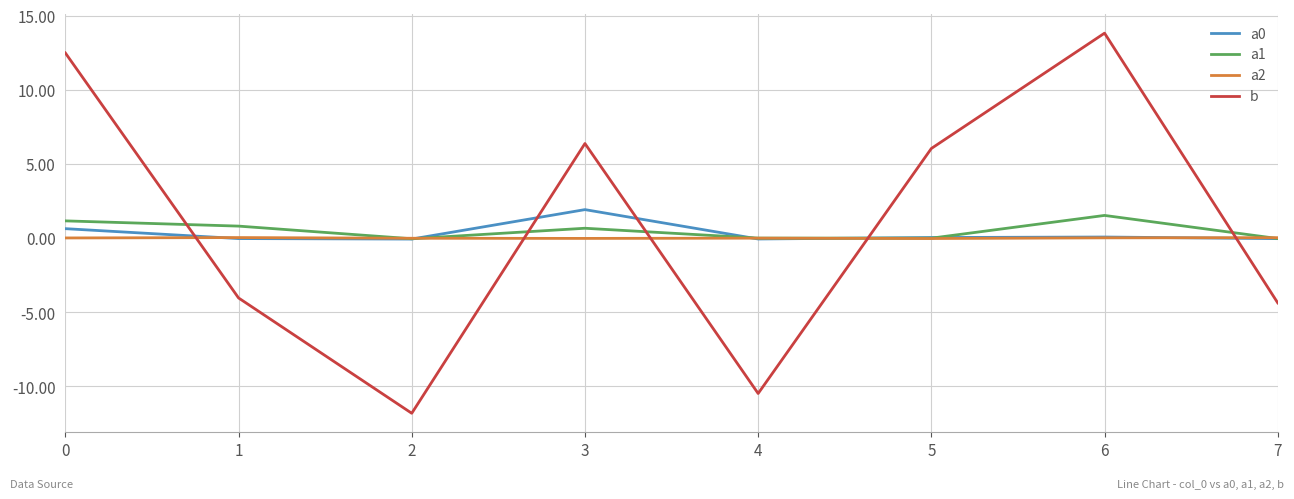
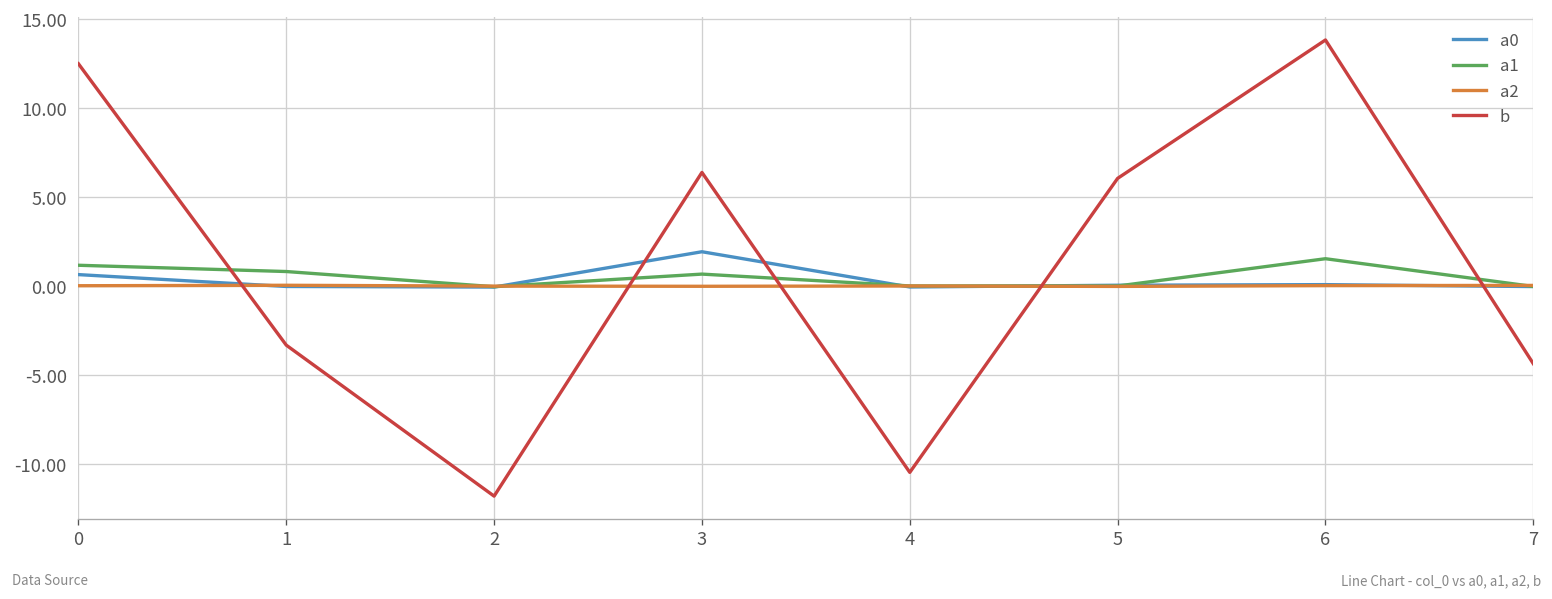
  {
    "a0": {
      "0": 0.6,
      "3": 1.9
    },
    "a1": {
      "0": 1.2,
      "1": 0.8,
      "3": 0.7,
      "6": 1.5
    },
    "a2": {
      "0": 0.0,
      "3": 0.0
    },
    "b": {
      "0": 12.5,
-     "1": -4.0,
+     "1": -3.3,
      "2": -11.8,
      "3": 6.4,
      "4": -10.5,
      "5": 6.0,
      "6": 13.8,
      "7": -4.4
    }
  }
